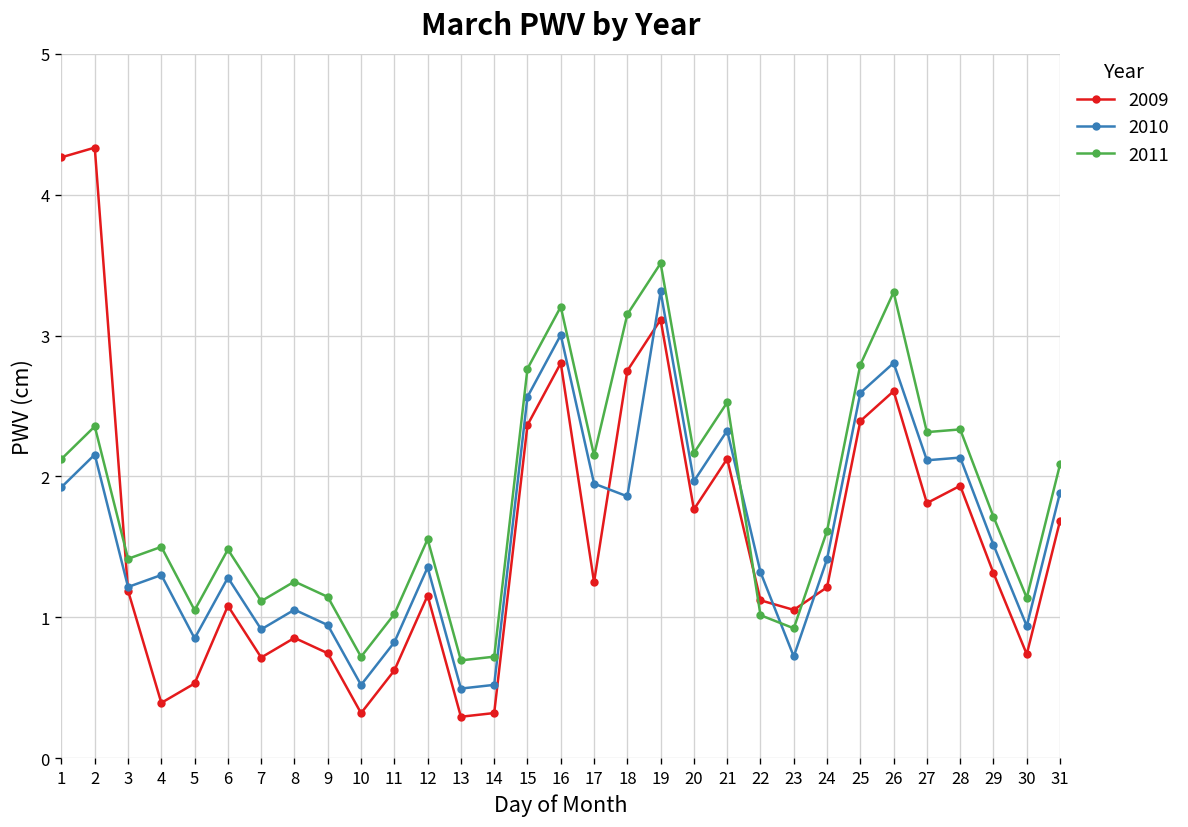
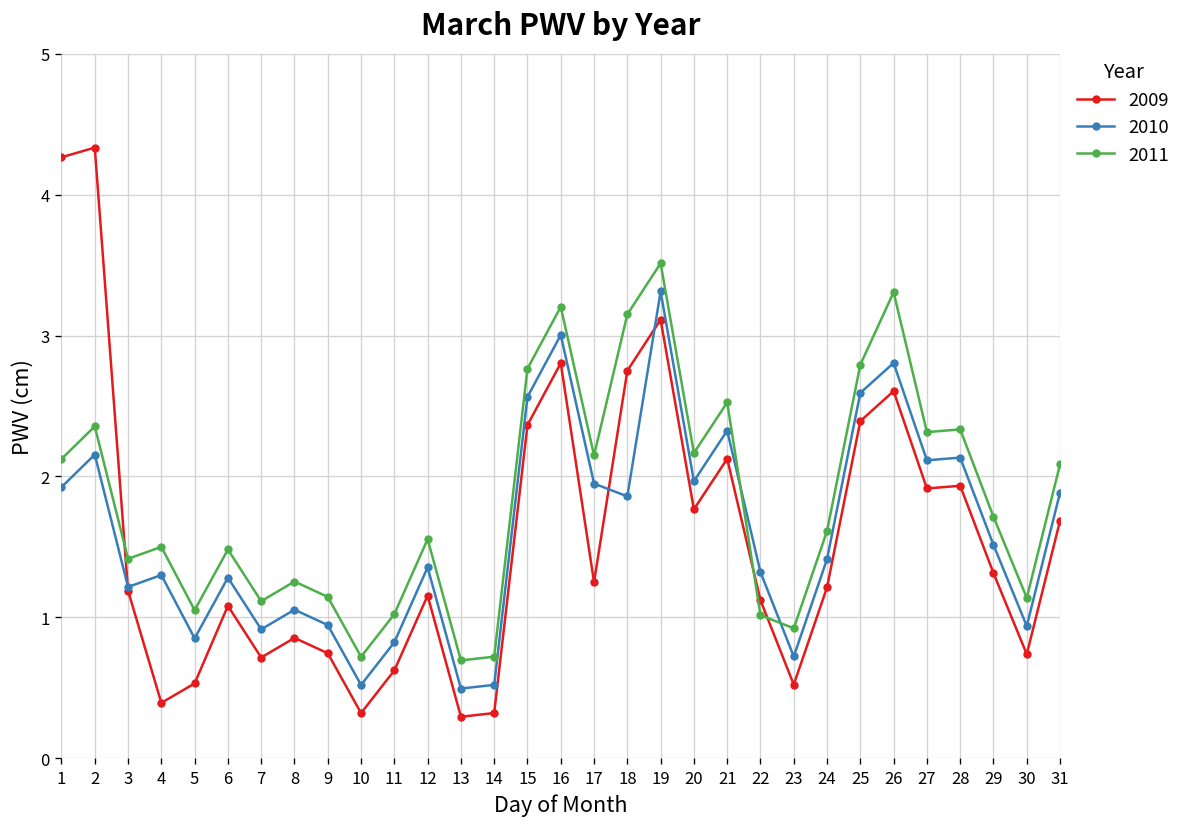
  {
    "2009": {
      "1": 4.27,
      "2": 4.33,
      "3": 1.19,
      "4": 0.39,
      "5": 0.53,
      "6": 1.08,
      "7": 0.71,
      "8": 0.85,
      "9": 0.75,
      "10": 0.32,
      "11": 0.62,
      "12": 1.15,
      "13": 0.29,
      "14": 0.32,
      "15": 2.37,
      "16": 2.80,
      "17": 1.25,
      "18": 2.75,
      "19": 3.11,
      "20": 1.77,
      "21": 2.13,
      "22": 1.12,
-     "23": 1.05,
+     "23": 0.52,
      "24": 1.21,
      "25": 2.39,
      "26": 2.61,
-     "27": 1.81,
+     "27": 1.91,
      "28": 1.93,
      "29": 1.31,
      "30": 0.74,
      "31": 1.69
    },
    "2010": {
      "1": 1.92,
      "2": 2.16,
      "3": 1.22,
      "4": 1.30,
      "5": 0.85,
      "6": 1.28,
      "7": 0.91,
      "8": 1.05,
      "9": 0.95,
      "10": 0.52,
      "11": 0.82,
      "12": 1.35,
      "13": 0.49,
      "14": 0.52,
      "15": 2.57,
      "16": 3.00,
      "17": 1.95,
      "18": 1.86,
      "19": 3.31,
      "20": 1.97,
      "21": 2.33,
      "22": 1.32,
      "23": 0.72,
      "24": 1.41,
      "25": 2.59,
      "26": 2.81,
      "27": 2.11,
      "28": 2.13,
      "29": 1.51,
      "30": 0.94,
      "31": 1.89
    },
    "2011": {
      "1": 2.12,
      "2": 2.36,
      "3": 1.42,
      "4": 1.50,
      "5": 1.05,
      "6": 1.48,
      "7": 1.11,
      "8": 1.25,
      "9": 1.15,
      "10": 0.72,
      "11": 1.02,
      "12": 1.55,
      "13": 0.69,
      "14": 0.72,
      "15": 2.77,
      "16": 3.20,
      "17": 2.15,
      "18": 3.15,
      "19": 3.51,
      "20": 2.17,
      "21": 2.53,
      "22": 1.02,
      "23": 0.92,
      "24": 1.61,
      "25": 2.79,
      "26": 3.31,
      "27": 2.31,
      "28": 2.33,
      "29": 1.71,
      "30": 1.14,
      "31": 2.09
    }
  }
